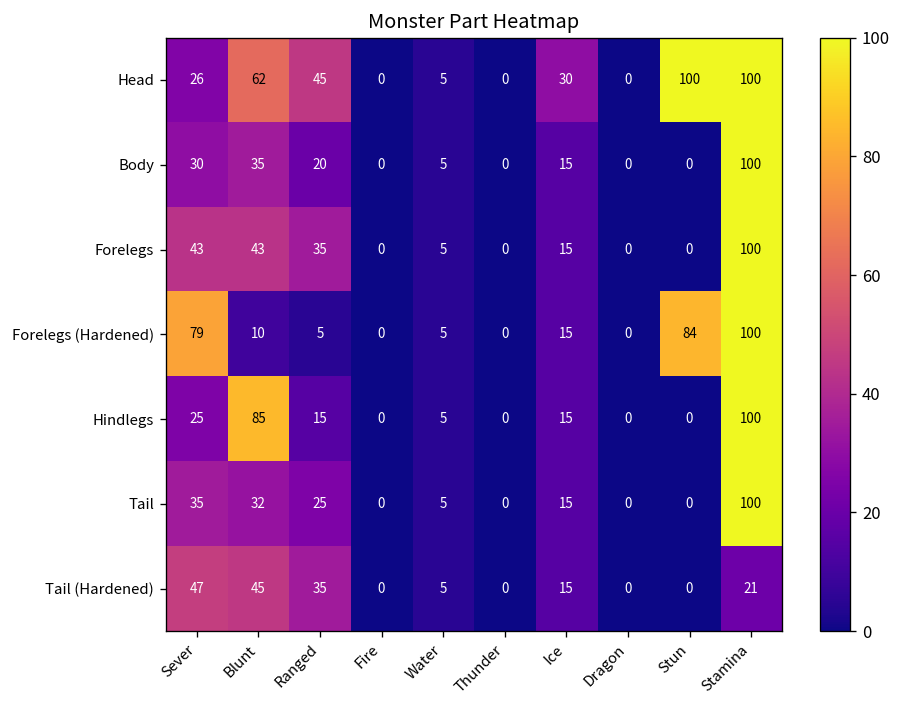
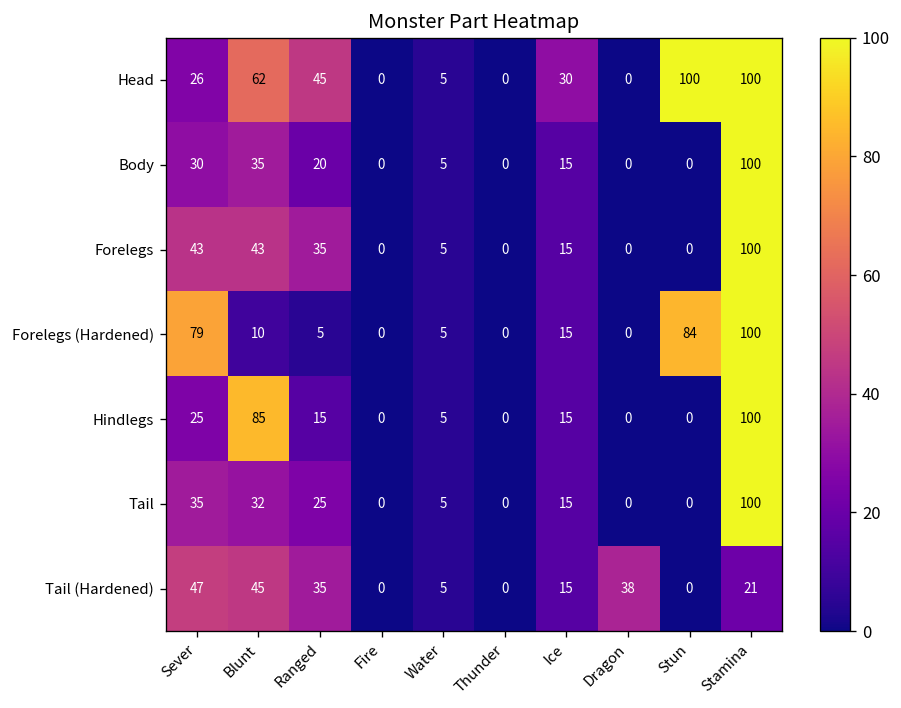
  {
    "Head": {
      "Sever": 26,
      "Blunt": 62,
      "Ranged": 45,
      "Fire": 0,
      "Water": 5,
      "Thunder": 0,
      "Ice": 30,
      "Dragon": 0,
      "Stun": 100,
      "Stamina": 100
    },
    "Body": {
      "Sever": 30,
      "Blunt": 35,
      "Ranged": 20,
      "Fire": 0,
      "Water": 5,
      "Thunder": 0,
      "Ice": 15,
      "Dragon": 0,
      "Stun": 0,
      "Stamina": 100
    },
    "Forelegs": {
      "Sever": 43,
      "Blunt": 43,
      "Ranged": 35,
      "Fire": 0,
      "Water": 5,
      "Thunder": 0,
      "Ice": 15,
      "Dragon": 0,
      "Stun": 0,
      "Stamina": 100
    },
    "Forelegs (Hardened)": {
      "Sever": 79,
      "Blunt": 10,
      "Ranged": 5,
      "Fire": 0,
      "Water": 5,
      "Thunder": 0,
      "Ice": 15,
      "Dragon": 0,
      "Stun": 84,
      "Stamina": 100
    },
    "Hindlegs": {
      "Sever": 25,
      "Blunt": 85,
      "Ranged": 15,
      "Fire": 0,
      "Water": 5,
      "Thunder": 0,
      "Ice": 15,
      "Dragon": 0,
      "Stun": 0,
      "Stamina": 100
    },
    "Tail": {
      "Sever": 35,
      "Blunt": 32,
      "Ranged": 25,
      "Fire": 0,
      "Water": 5,
      "Thunder": 0,
      "Ice": 15,
      "Dragon": 0,
      "Stun": 0,
      "Stamina": 100
    },
    "Tail (Hardened)": {
      "Sever": 47,
      "Blunt": 45,
      "Ranged": 35,
      "Fire": 0,
      "Water": 5,
      "Thunder": 0,
      "Ice": 15,
-     "Dragon": 0,
+     "Dragon": 38,
      "Stun": 0,
      "Stamina": 21
    }
  }
